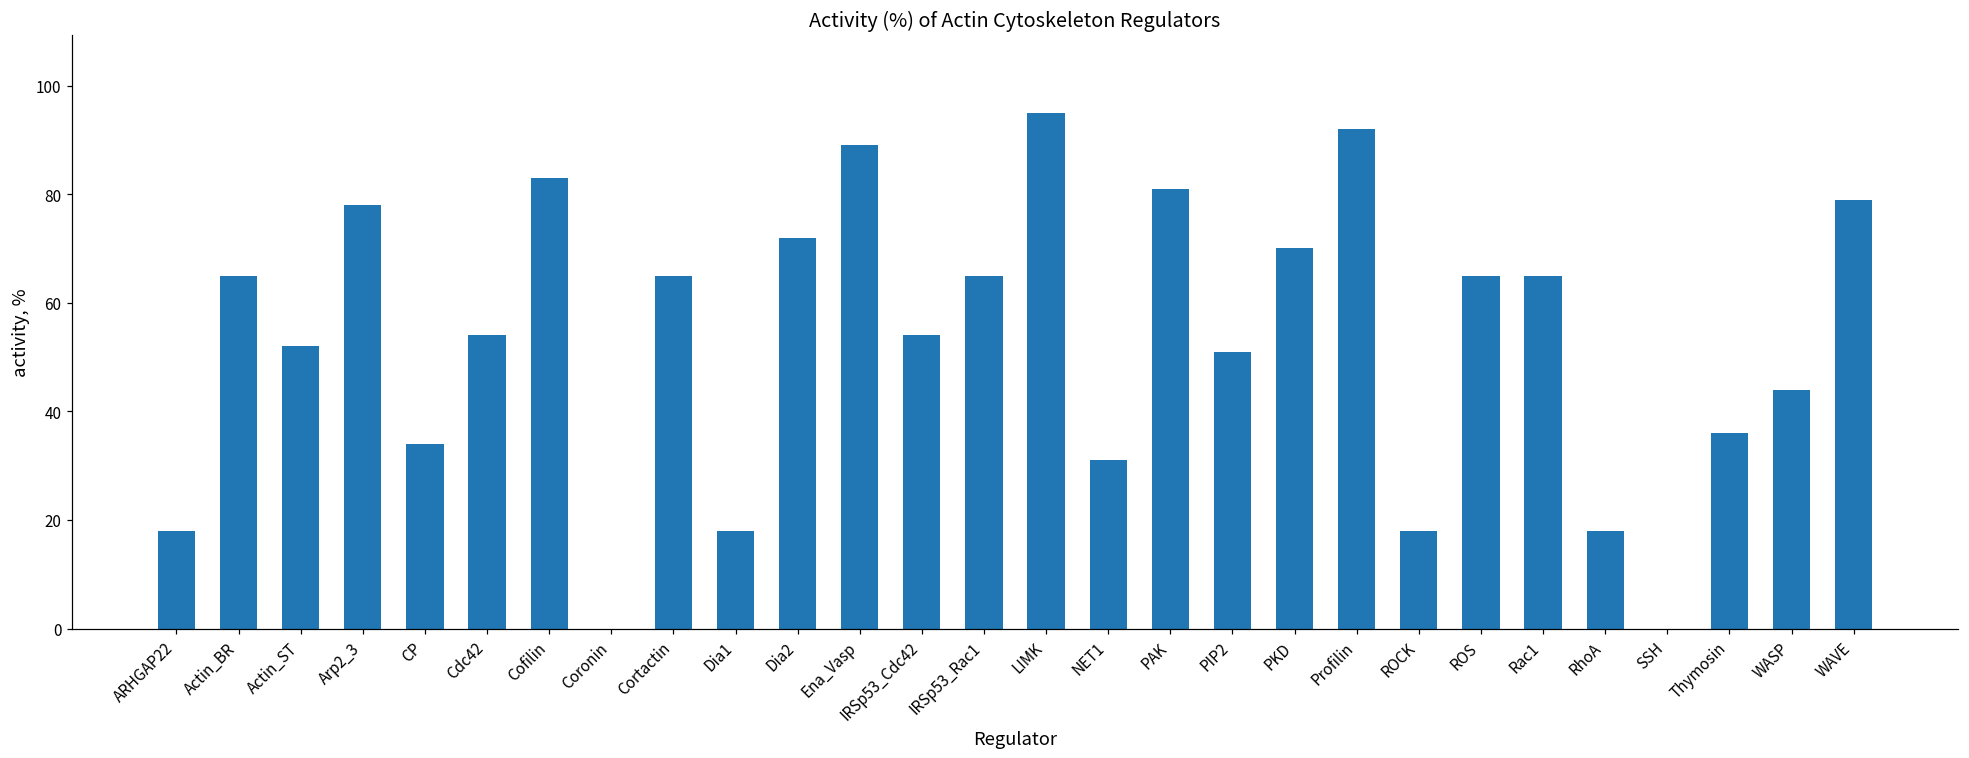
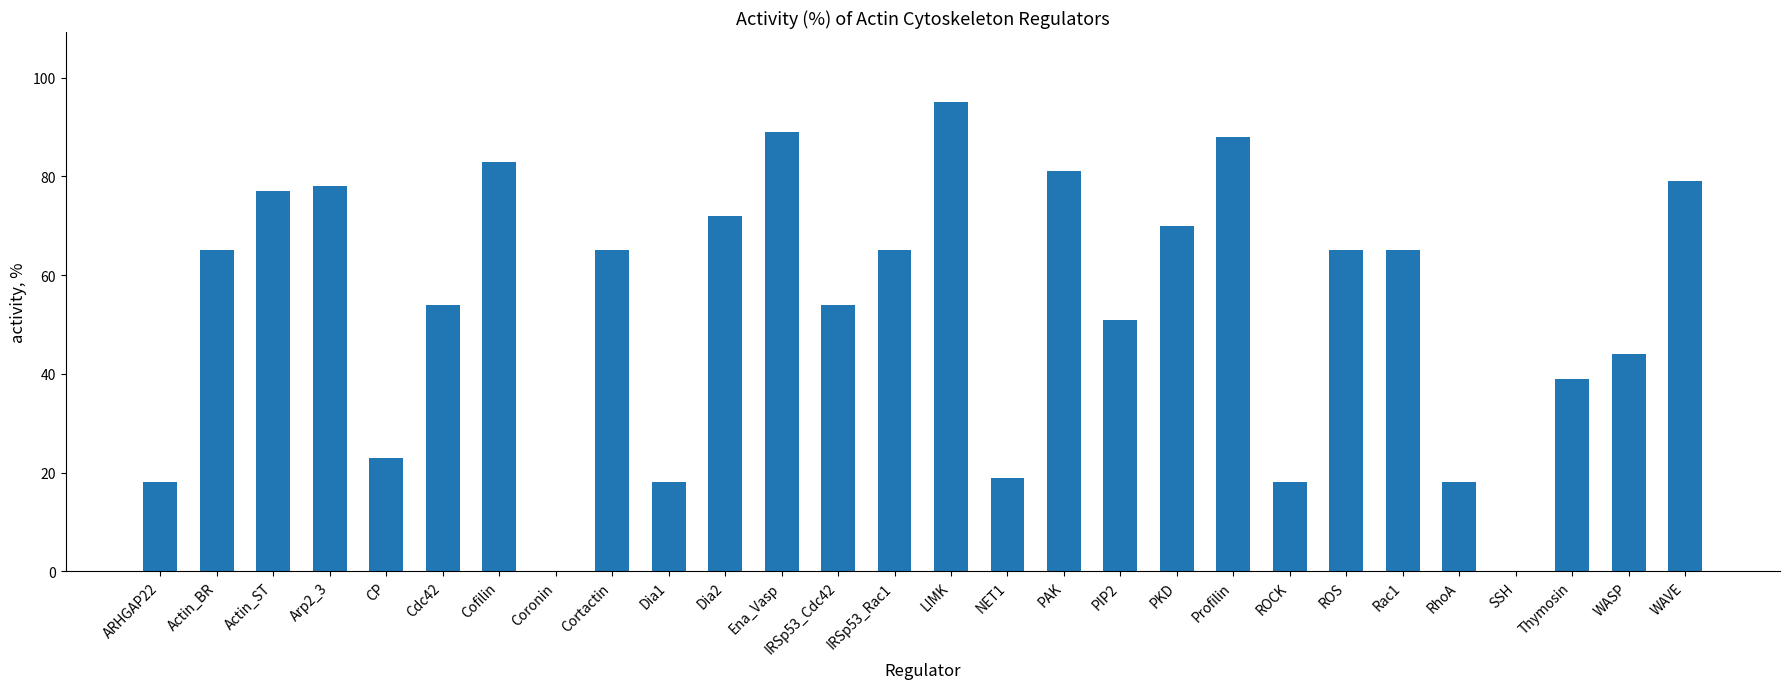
  {
    "ARHGAP22": 18,
    "Actin_BR": 65,
-   "Actin_ST": 52,
+   "Actin_ST": 77,
    "Arp2_3": 78,
-   "CP": 34,
+   "CP": 23,
    "Cdc42": 54,
    "Cofilin": 83,
    "Coronin": 0,
    "Cortactin": 65,
    "Dia1": 18,
    "Dia2": 72,
    "Ena_Vasp": 89,
    "IRSp53_Cdc42": 54,
    "IRSp53_Rac1": 65,
    "LIMK": 95,
-   "NET1": 31,
+   "NET1": 19,
    "PAK": 81,
    "PIP2": 51,
    "PKD": 70,
-   "Profilin": 92,
+   "Profilin": 88,
    "ROCK": 18,
    "ROS": 65,
    "Rac1": 65,
    "RhoA": 18,
    "SSH": 0,
-   "Thymosin": 36,
+   "Thymosin": 39,
    "WASP": 44,
    "WAVE": 79
  }
